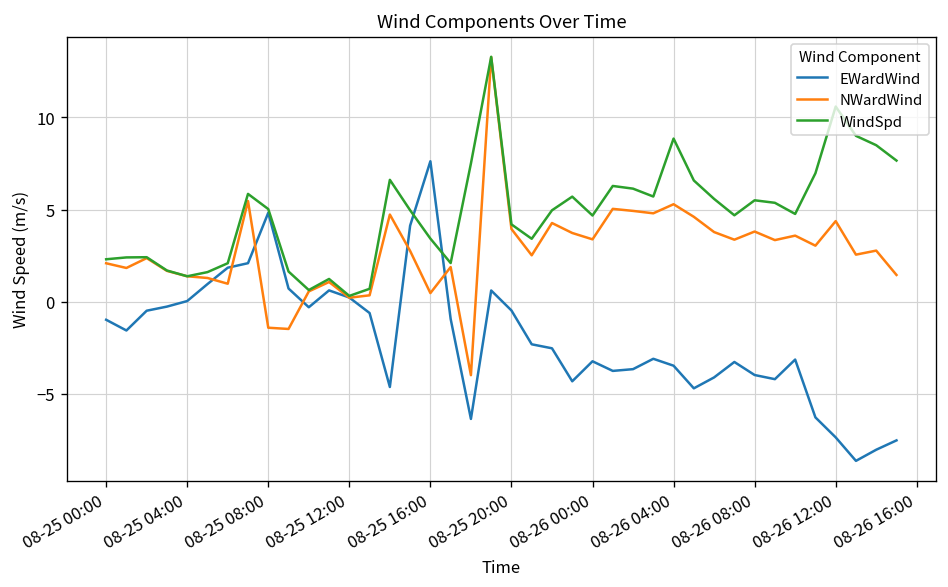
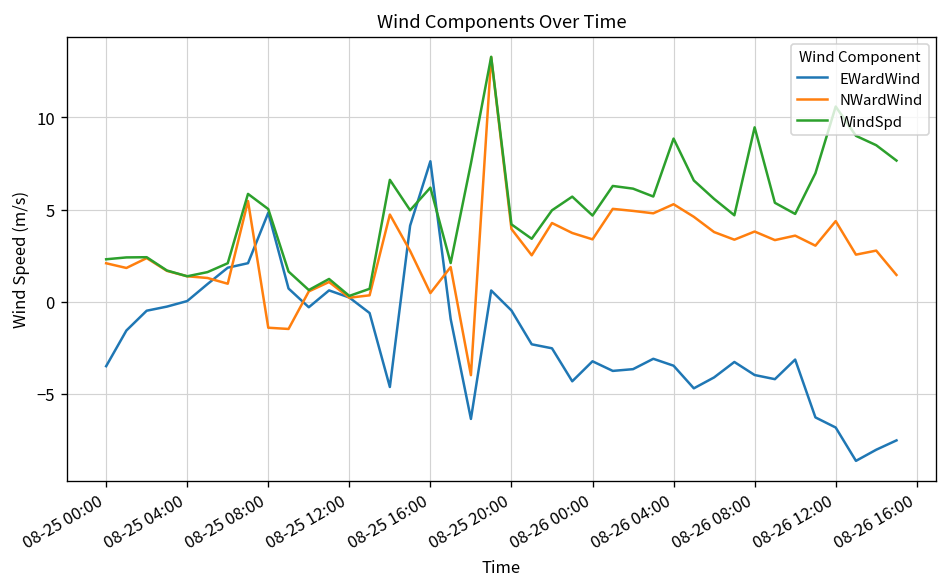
  {
    "EWardWind": {
-     "08-25 00:00": -1.0,
+     "08-25 00:00": -3.5,
      "08-25 04:00": 0.0,
      "08-25 08:00": 4.8,
      "08-25 16:00": 7.6,
      "08-25 20:00": -0.5,
      "08-26 00:00": -3.2,
      "08-26 04:00": -3.5,
      "08-26 08:00": -4.0,
-     "08-26 12:00": -7.4
+     "08-26 12:00": -6.8
    },
    "NWardWind": {
      "08-25 00:00": 2.1,
      "08-25 08:00": -1.4,
      "08-25 16:00": 0.5,
      "08-25 20:00": 3.9,
      "08-26 00:00": 3.4,
      "08-26 04:00": 5.3,
      "08-26 08:00": 3.8,
      "08-26 12:00": 4.4
    },
    "WindSpd": {
      "08-25 00:00": 2.3,
      "08-25 08:00": 5.0,
-     "08-25 16:00": 3.4,
+     "08-25 16:00": 6.2,
      "08-25 20:00": 4.2,
      "08-26 00:00": 4.7,
      "08-26 04:00": 8.9,
-     "08-26 08:00": 5.5
+     "08-26 08:00": 9.5
    }
  }
